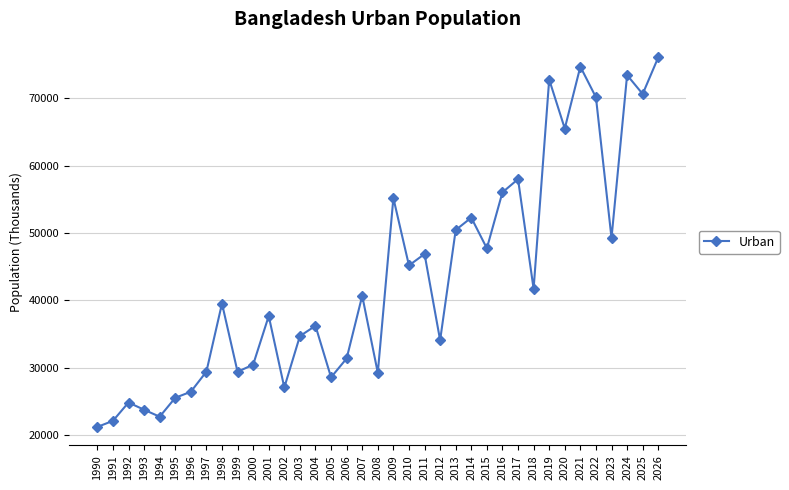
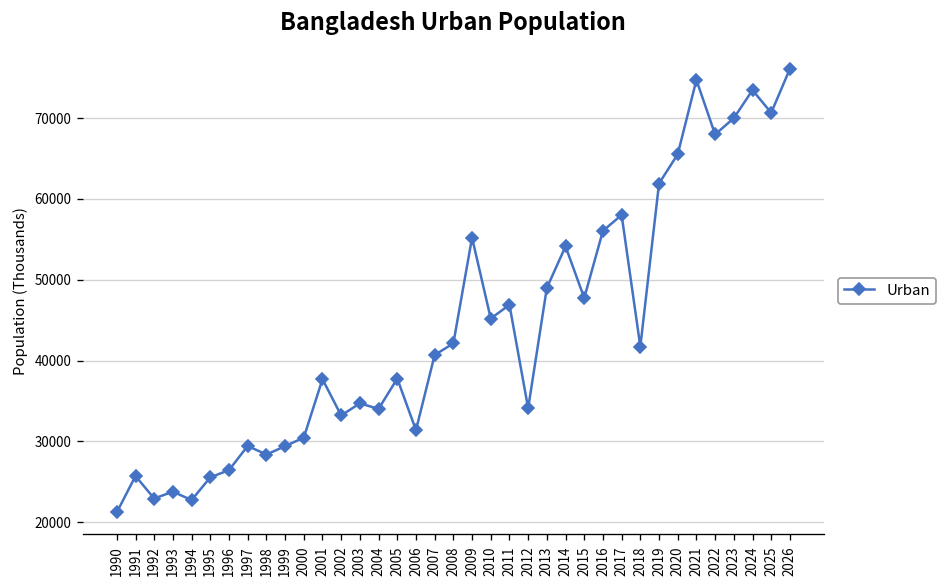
  {
    "1990": 21000,
-   "1991": 22000,
-   "1992": 25000,
+   "1991": 26000,
+   "1992": 23000,
    "1993": 24000,
    "1994": 23000,
    "1995": 26000,
    "1996": 26000,
    "1997": 29000,
-   "1998": 40000,
+   "1998": 28000,
    "1999": 29000,
    "2000": 30000,
    "2001": 38000,
-   "2002": 27000,
+   "2002": 33000,
    "2003": 35000,
-   "2004": 36000,
-   "2005": 29000,
+   "2004": 34000,
+   "2005": 38000,
    "2006": 31000,
    "2007": 41000,
-   "2008": 29000,
+   "2008": 42000,
    "2009": 55000,
    "2010": 45000,
    "2011": 47000,
    "2012": 34000,
-   "2013": 50000,
-   "2014": 52000,
+   "2013": 49000,
+   "2014": 54000,
    "2015": 48000,
    "2016": 56000,
    "2017": 58000,
    "2018": 42000,
-   "2019": 73000,
+   "2019": 62000,
    "2020": 66000,
    "2021": 75000,
-   "2022": 70000,
-   "2023": 49000,
+   "2022": 68000,
+   "2023": 70000,
    "2024": 73000,
    "2025": 71000,
    "2026": 76000
  }
